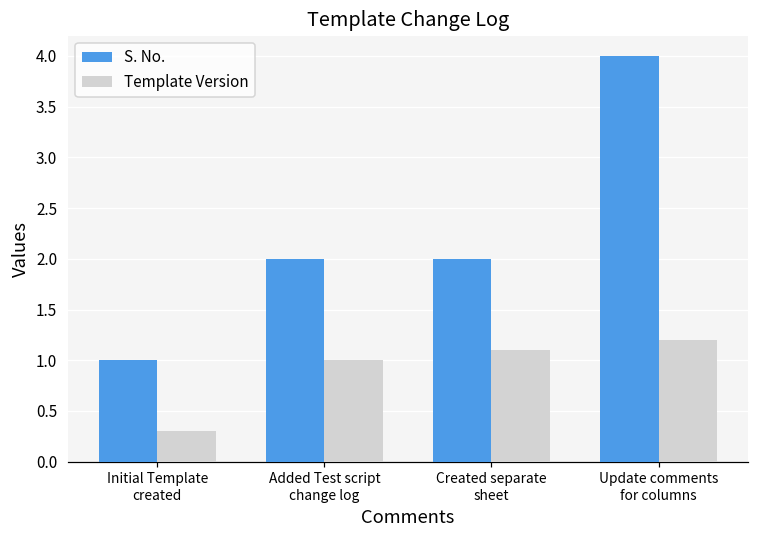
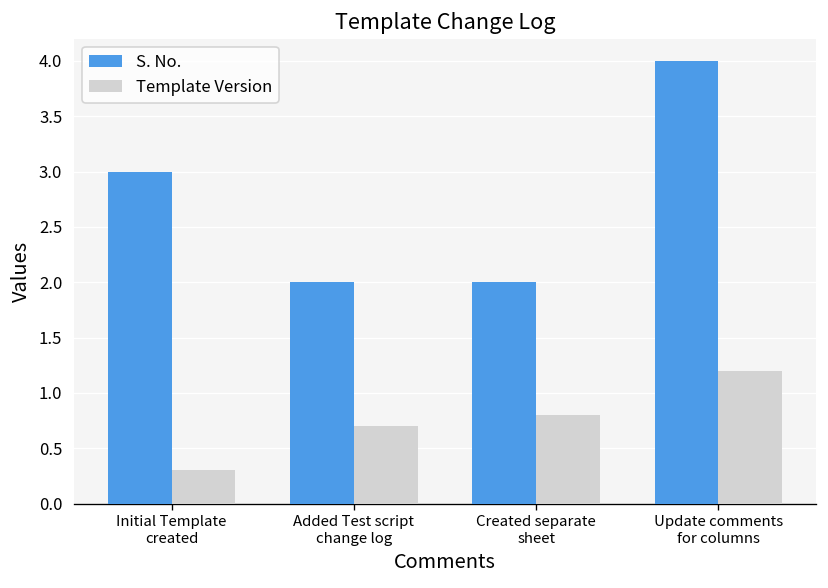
  {
    "S. No.": {
-     "Initial Template created": 1,
+     "Initial Template created": 3,
      "Added Test script change log": 2,
      "Created separate sheet": 2,
      "Update comments for columns": 4
    },
    "Template Version": {
      "Initial Template created": 0.3,
-     "Added Test script change log": 1.0,
-     "Created separate sheet": 1.1,
+     "Added Test script change log": 0.7,
+     "Created separate sheet": 0.8,
      "Update comments for columns": 1.2
    }
  }
